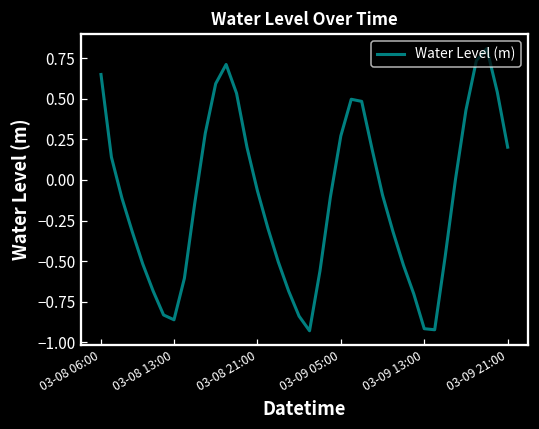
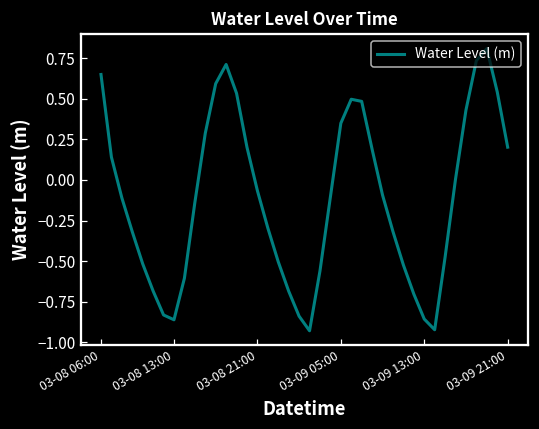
  {
    "03-08 06:00": 0.65,
    "03-08 13:00": -0.86,
    "03-08 21:00": -0.07,
-   "03-09 05:00": 0.27,
-   "03-09 13:00": -0.92,
+   "03-09 05:00": 0.35,
+   "03-09 13:00": -0.86,
    "03-09 21:00": 0.20
  }
